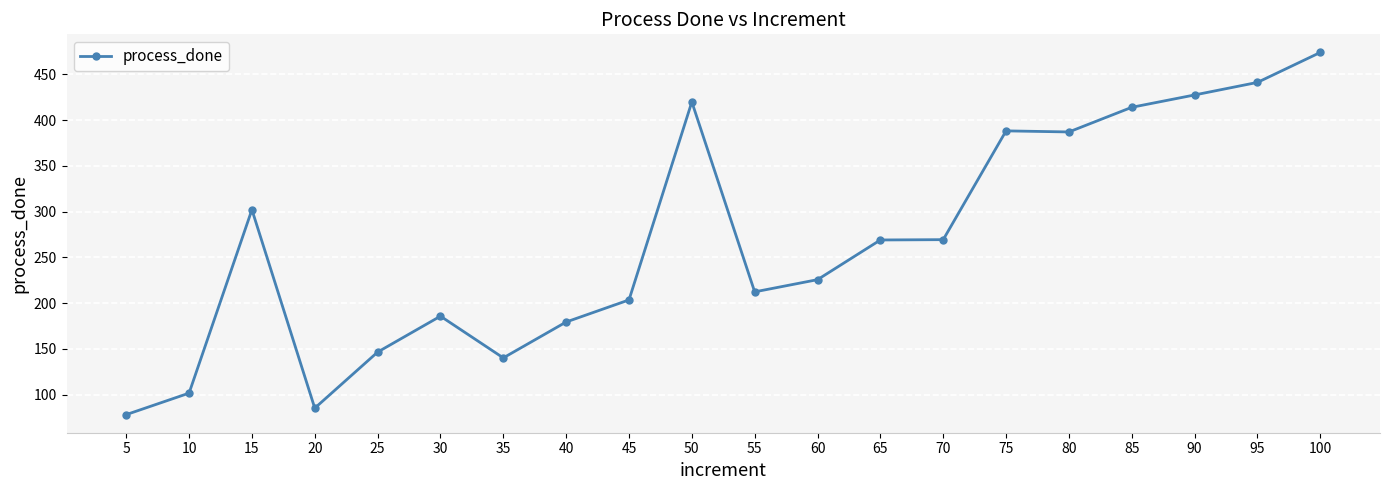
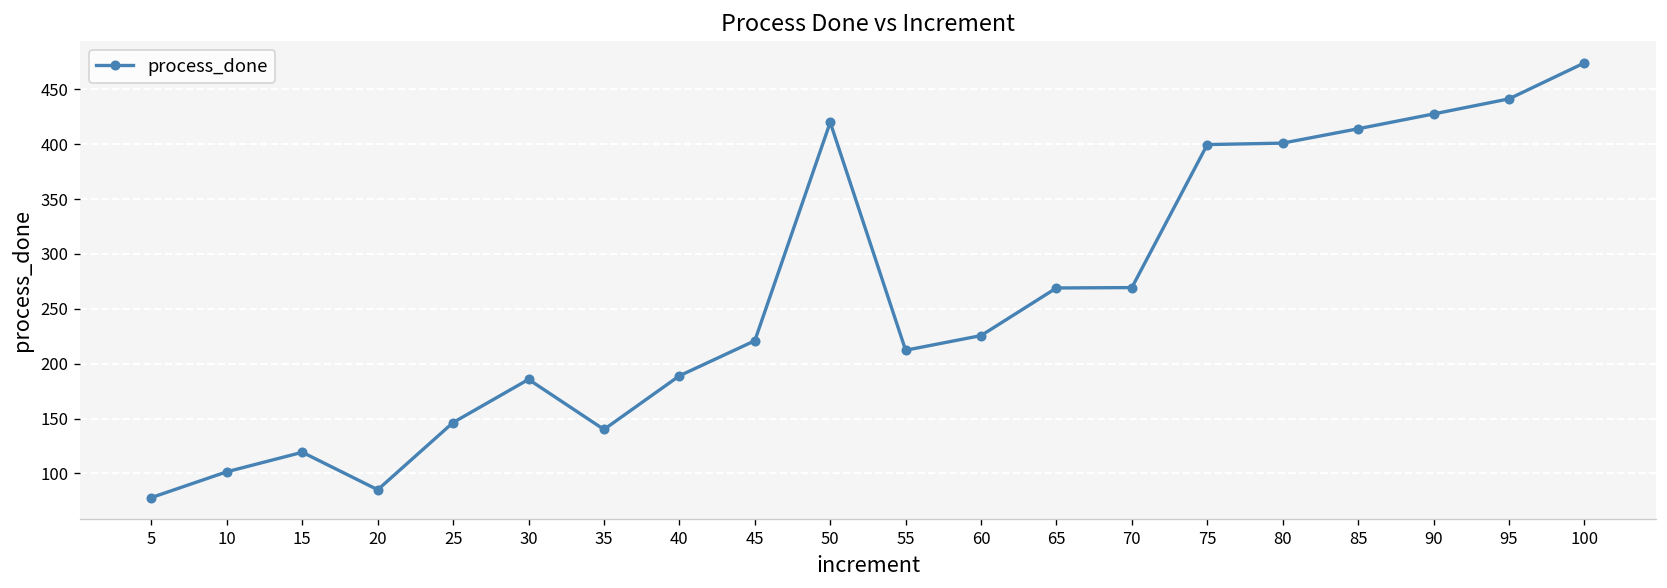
  {
    "5": 80,
    "10": 100,
-   "15": 300,
+   "15": 120,
    "20": 90,
    "25": 150,
    "30": 190,
    "35": 140,
-   "40": 180,
-   "45": 200,
+   "40": 190,
+   "45": 220,
    "50": 420,
    "55": 210,
    "60": 230,
    "65": 270,
    "70": 270,
-   "75": 390,
-   "80": 390,
+   "75": 400,
+   "80": 400,
    "85": 410,
    "90": 430,
    "95": 440,
    "100": 470
  }
